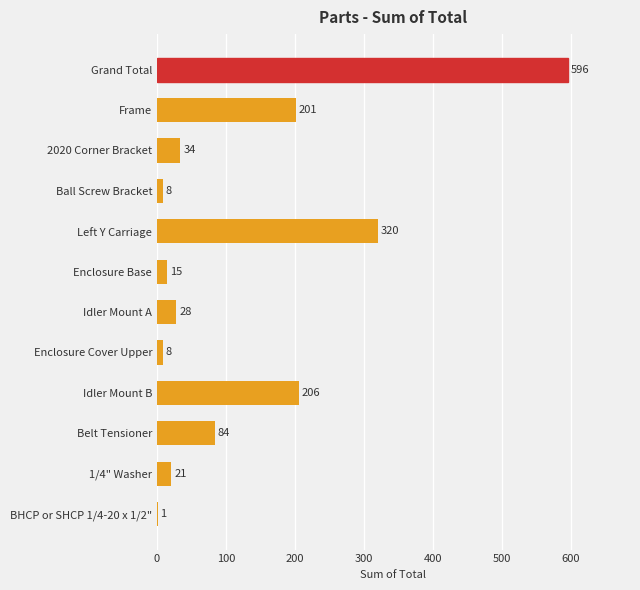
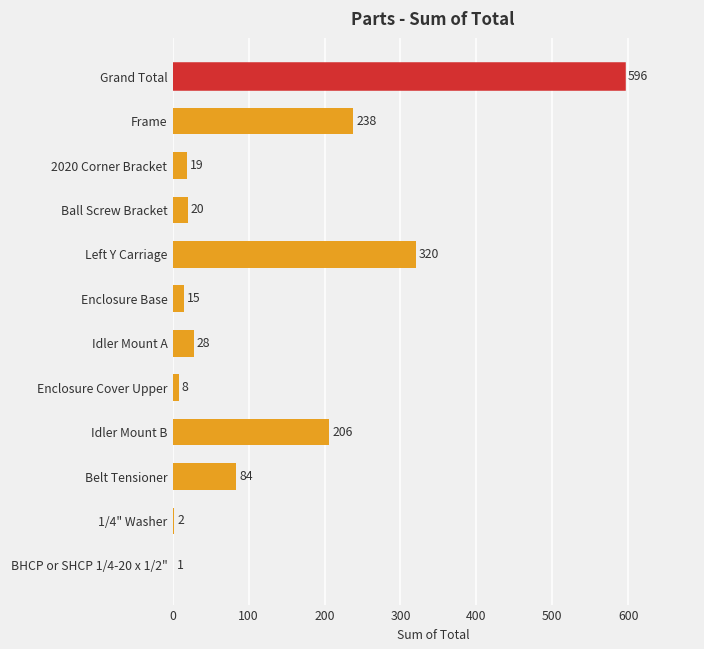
  {
    "Grand Total": 596,
-   "Frame": 201,
-   "2020 Corner Bracket": 34,
-   "Ball Screw Bracket": 8,
+   "Frame": 238,
+   "2020 Corner Bracket": 19,
+   "Ball Screw Bracket": 20,
    "Left Y Carriage": 320,
    "Enclosure Base": 15,
    "Idler Mount A": 28,
    "Enclosure Cover Upper": 8,
    "Idler Mount B": 206,
    "Belt Tensioner": 84,
-   "1/4\" Washer": 21,
+   "1/4\" Washer": 2,
    "BHCP or SHCP 1/4-20 x 1/2\"": 1
  }
